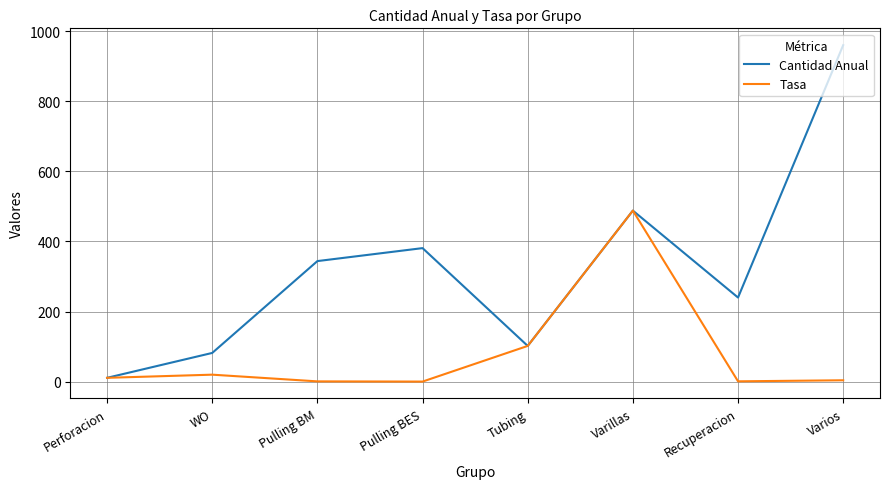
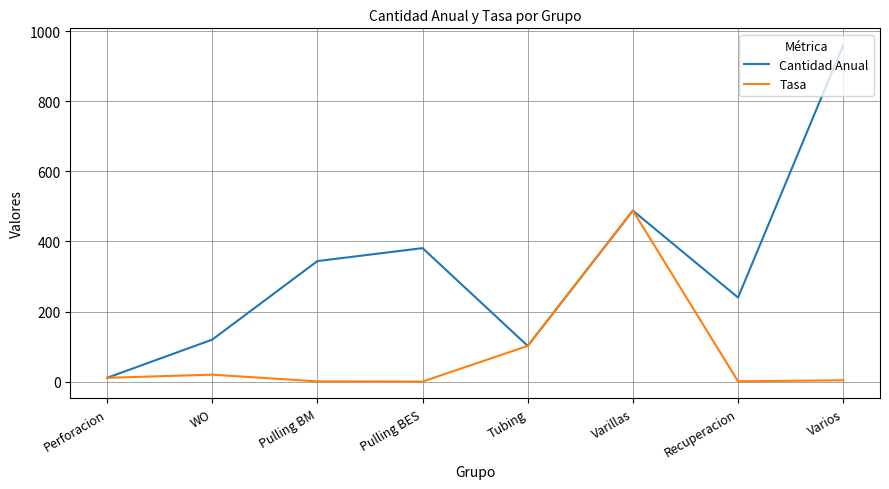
  {
    "Cantidad Anual": {
-     "WO": 80,
+     "WO": 120,
      "Pulling BM": 340,
      "Pulling BES": 380,
      "Recuperacion": 240
    },
    "Tasa": {
      "WO": 20,
      "Pulling BM": 0,
      "Pulling BES": 0,
      "Recuperacion": 0,
      "Varios": 0
    }
  }
